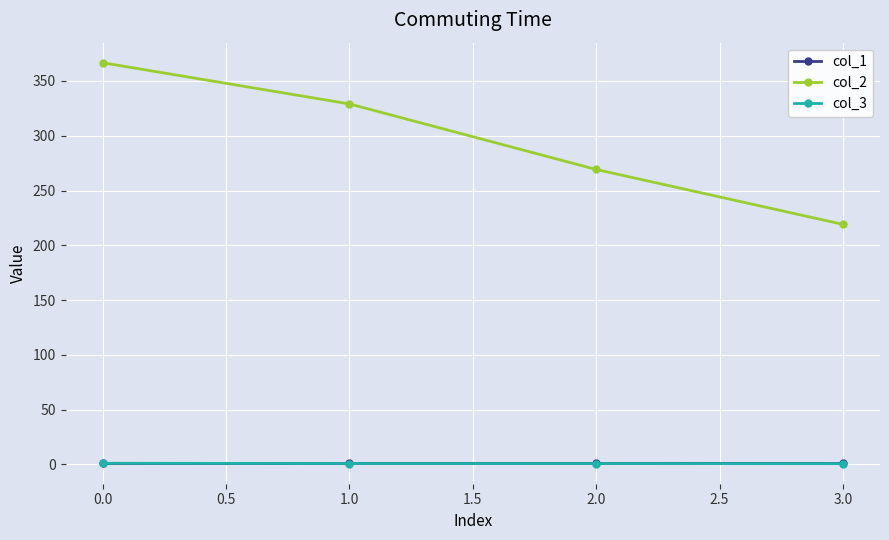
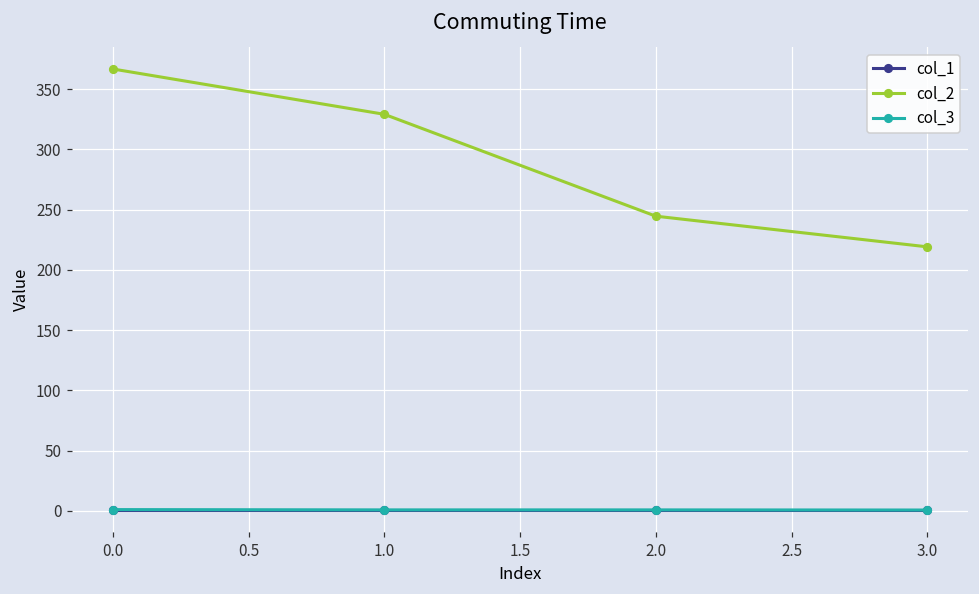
  {
    "col_2": {
      "0.0": 367,
      "1.0": 329,
-     "2.0": 269,
+     "2.0": 245,
      "3.0": 219
    }
  }
